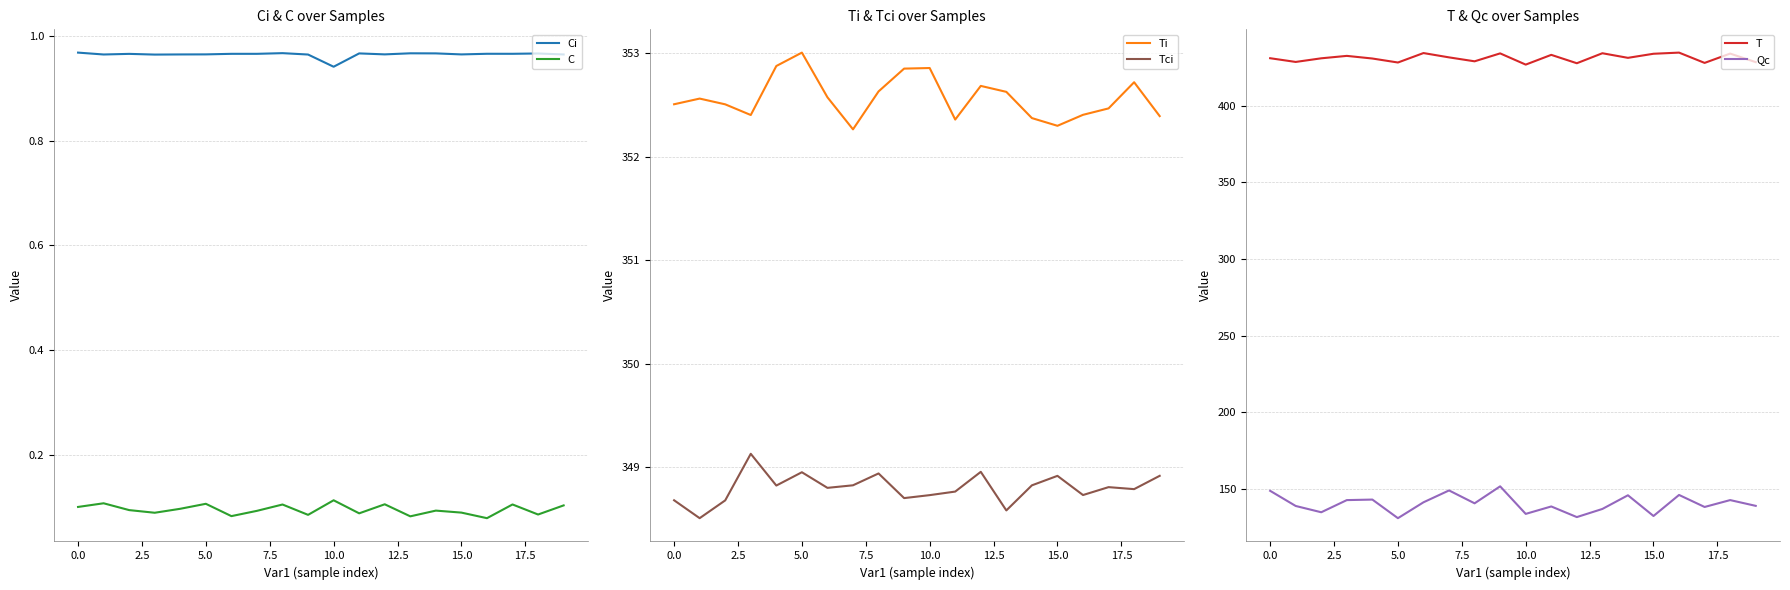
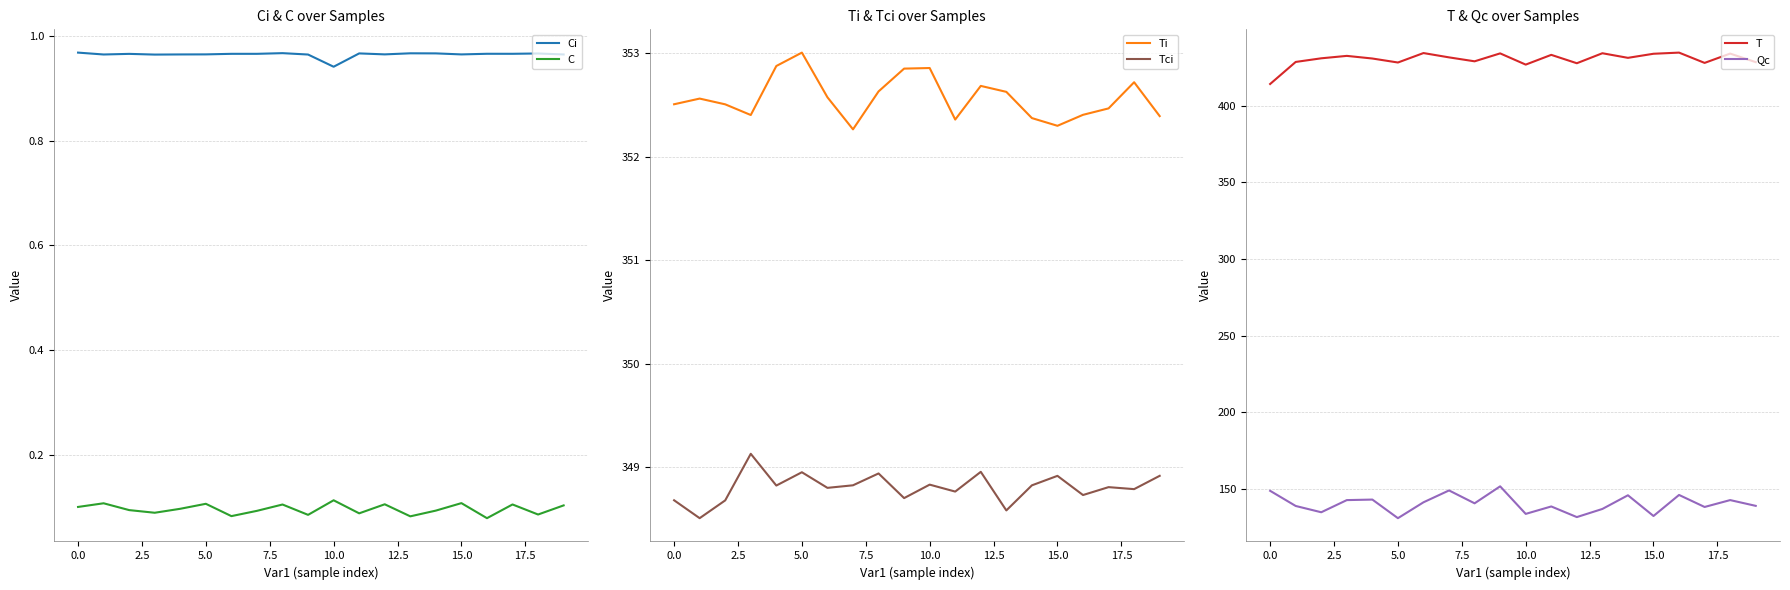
  {
    "Ci & C over Samples": {
      "Ci": {
        "0.0": 0.97,
        "5.0": 0.96,
        "10.0": 0.94,
        "15.0": 0.96
      },
      "C": {
        "0.0": 0.10,
        "5.0": 0.11,
        "10.0": 0.11,
-       "15.0": 0.09
+       "15.0": 0.11
      }
    },
    "Ti & Tci over Samples": {
      "Ti": {
        "0.0": 352.50,
        "5.0": 353.00,
        "10.0": 352.85,
        "15.0": 352.30
      },
      "Tci": {
        "0.0": 348.68,
        "5.0": 348.95,
-       "10.0": 348.73,
+       "10.0": 348.83,
        "15.0": 348.92
      }
    },
    "T & Qc over Samples": {
      "T": {
-       "0.0": 431,
+       "0.0": 414,
        "5.0": 428,
        "10.0": 427,
        "15.0": 434
      },
      "Qc": {
        "0.0": 149,
        "5.0": 131,
        "10.0": 134,
        "15.0": 132
      }
    }
  }
